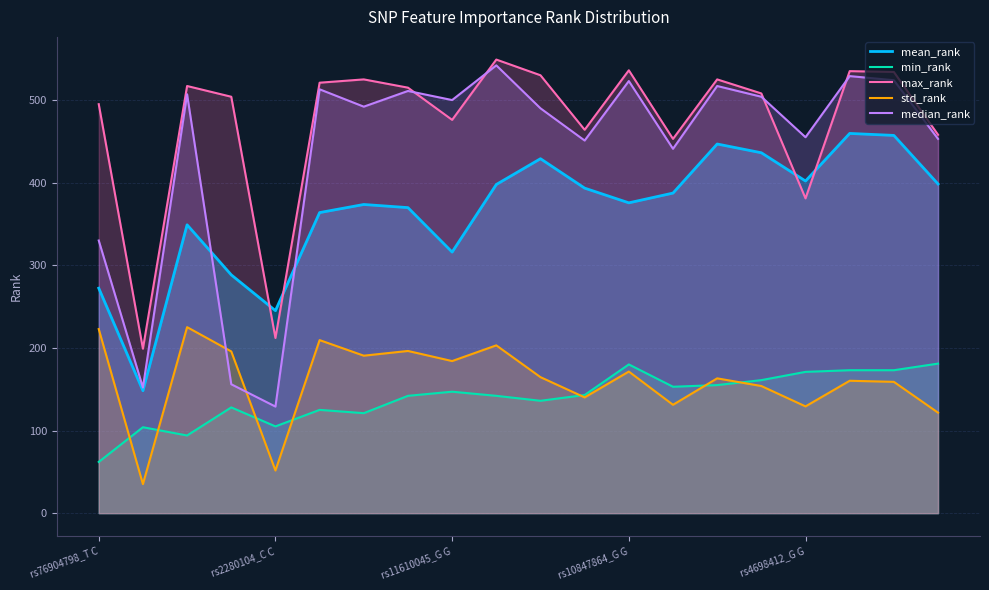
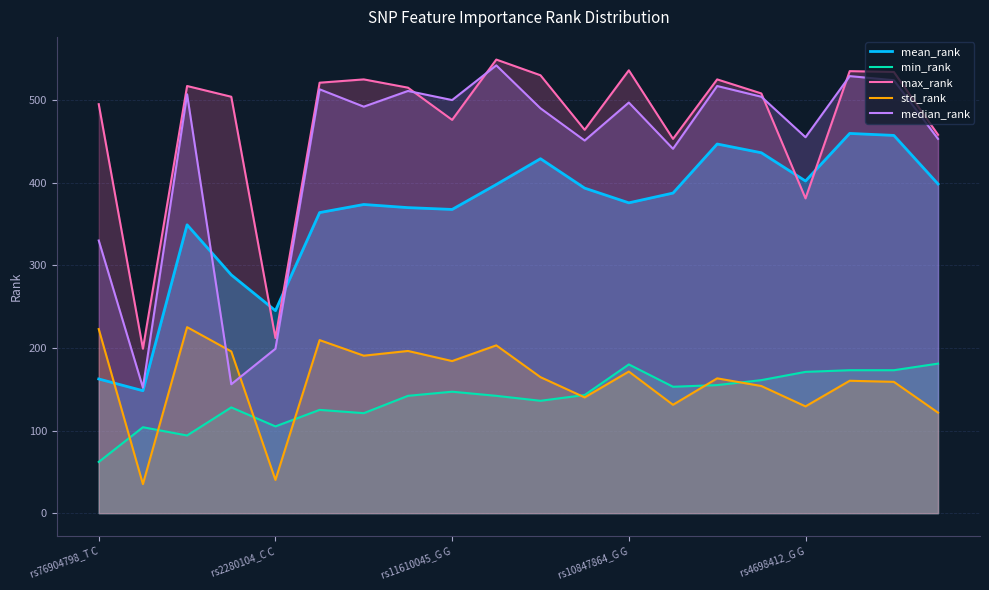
  {
    "mean_rank": {
-     "rs76904798_T C": 270,
+     "rs76904798_T C": 160,
      "rs2280104_C C": 250,
-     "rs11610045_G G": 320,
+     "rs11610045_G G": 370,
      "rs10847864_G G": 380,
      "rs4698412_G G": 400
    },
    "min_rank": {
      "rs76904798_T C": 60,
      "rs2280104_C C": 110,
      "rs11610045_G G": 150,
      "rs10847864_G G": 180,
      "rs4698412_G G": 170
    },
    "max_rank": {
      "rs76904798_T C": 500,
      "rs2280104_C C": 210,
      "rs11610045_G G": 480,
      "rs10847864_G G": 540,
      "rs4698412_G G": 380
    },
    "std_rank": {
      "rs76904798_T C": 220,
-     "rs2280104_C C": 50,
+     "rs2280104_C C": 40,
      "rs11610045_G G": 180,
      "rs10847864_G G": 170,
      "rs4698412_G G": 130
    },
    "median_rank": {
      "rs76904798_T C": 330,
-     "rs2280104_C C": 130,
+     "rs2280104_C C": 200,
      "rs11610045_G G": 500,
-     "rs10847864_G G": 520,
+     "rs10847864_G G": 500,
      "rs4698412_G G": 460
    }
  }
